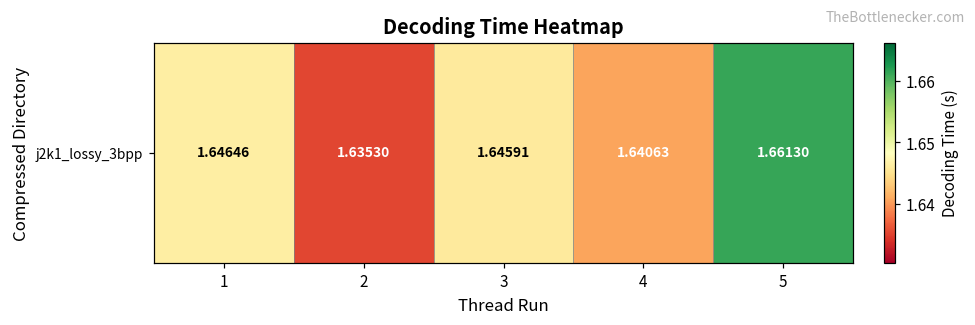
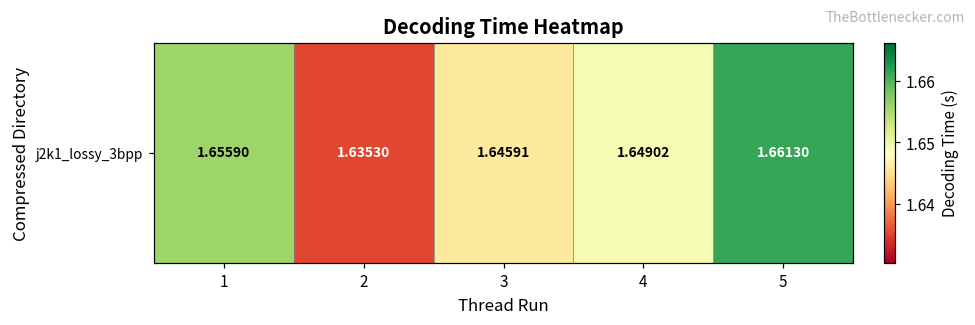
  {
    "j2k1_lossy_3bpp": {
-     "1": 1.64646,
+     "1": 1.65590,
      "2": 1.63530,
      "3": 1.64591,
-     "4": 1.64063,
+     "4": 1.64902,
      "5": 1.66130
    }
  }
